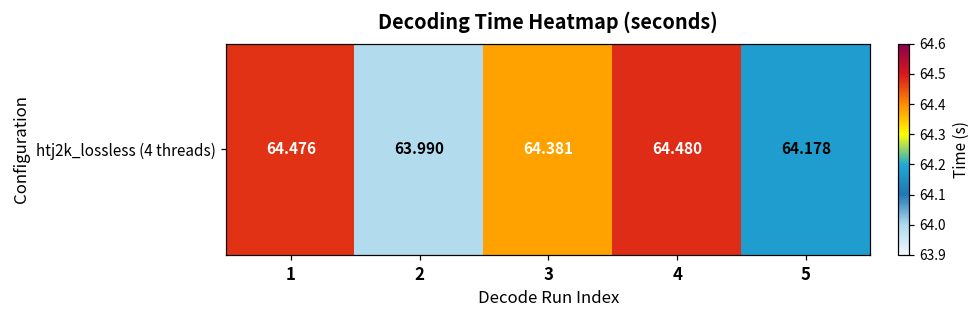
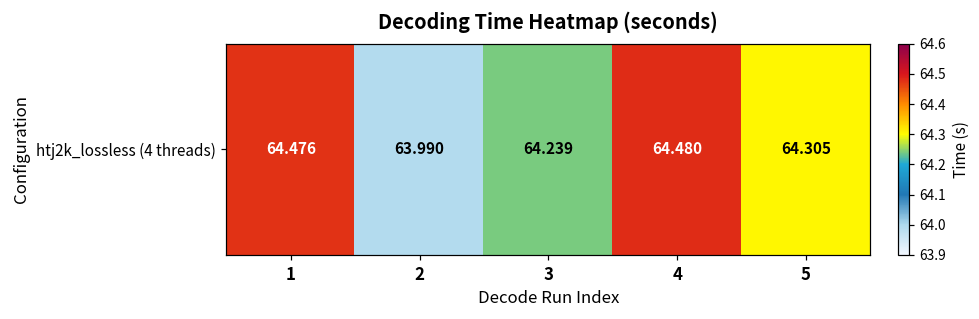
  {
    "htj2k_lossless (4 threads)": {
      "1": 64.476,
      "2": 63.990,
-     "3": 64.381,
+     "3": 64.239,
      "4": 64.480,
-     "5": 64.178
+     "5": 64.305
    }
  }
